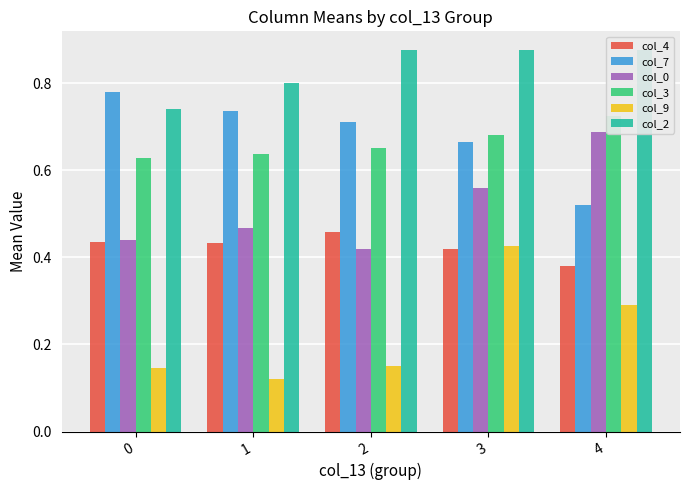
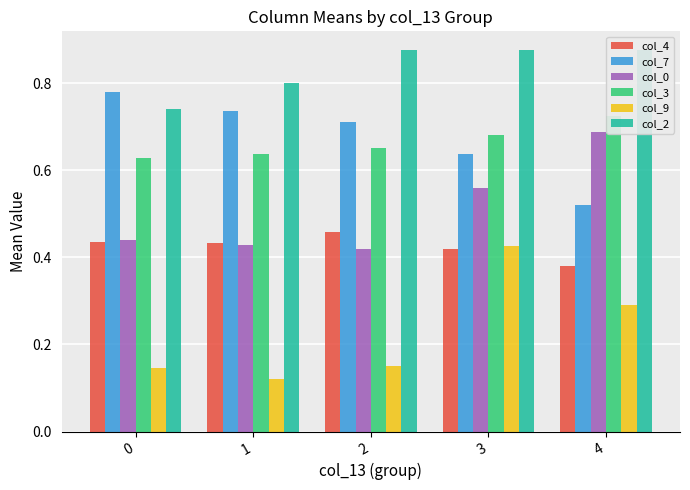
  {
    "col_4": {
      "0": 0.44,
      "1": 0.43,
      "2": 0.46,
      "3": 0.42,
      "4": 0.38
    },
    "col_7": {
      "0": 0.78,
      "1": 0.74,
      "2": 0.71,
-     "3": 0.66,
+     "3": 0.64,
      "4": 0.52
    },
    "col_0": {
      "0": 0.44,
-     "1": 0.47,
+     "1": 0.43,
      "2": 0.42,
      "3": 0.56,
      "4": 0.69
    },
    "col_9": {
      "0": 0.15,
      "1": 0.12,
      "2": 0.15,
      "3": 0.43,
      "4": 0.29
    }
  }
